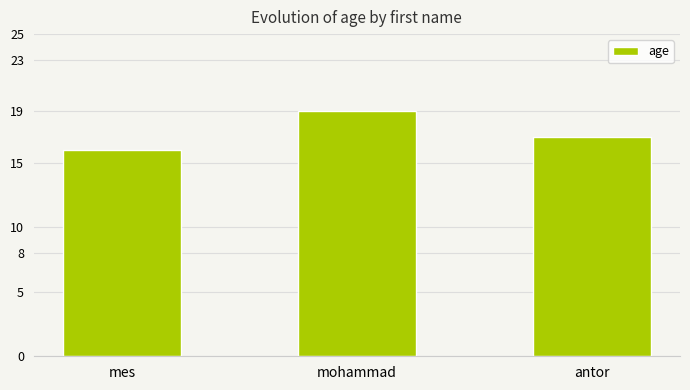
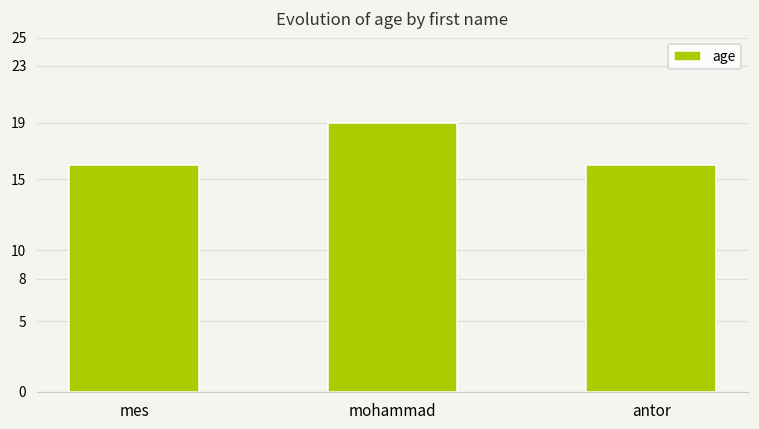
  {
    "mes": 16,
    "mohammad": 19,
-   "antor": 17
+   "antor": 16
  }
